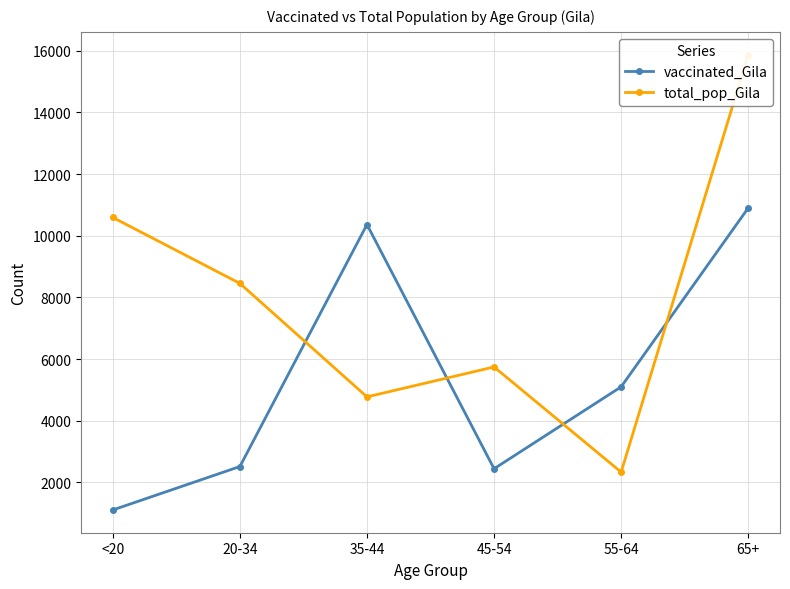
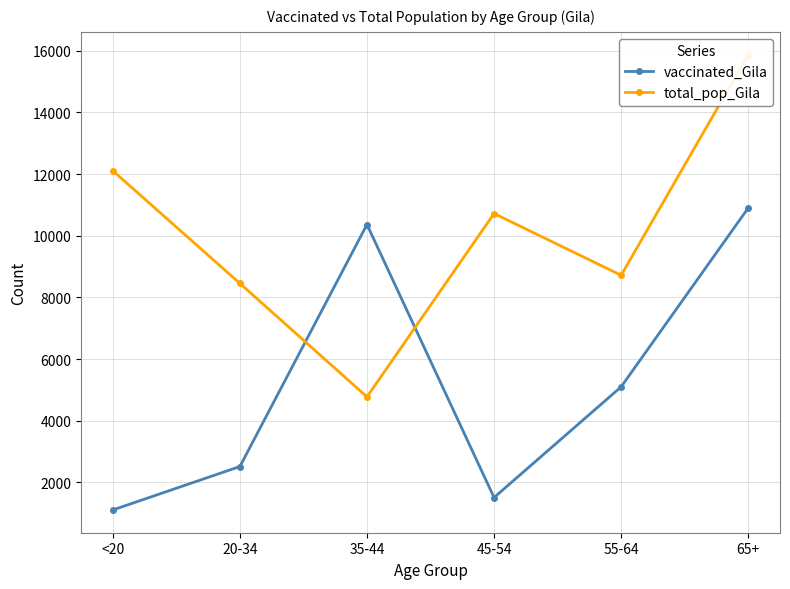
  {
    "vaccinated_Gila": {
      "<20": 1100,
      "20-34": 2500,
      "35-44": 10400,
-     "45-54": 2400,
+     "45-54": 1500,
      "55-64": 5100,
      "65+": 10900
    },
    "total_pop_Gila": {
-     "<20": 10600,
+     "<20": 12100,
      "20-34": 8500,
      "35-44": 4800,
-     "45-54": 5700,
-     "55-64": 2300
+     "45-54": 10700,
+     "55-64": 8700
    }
  }
